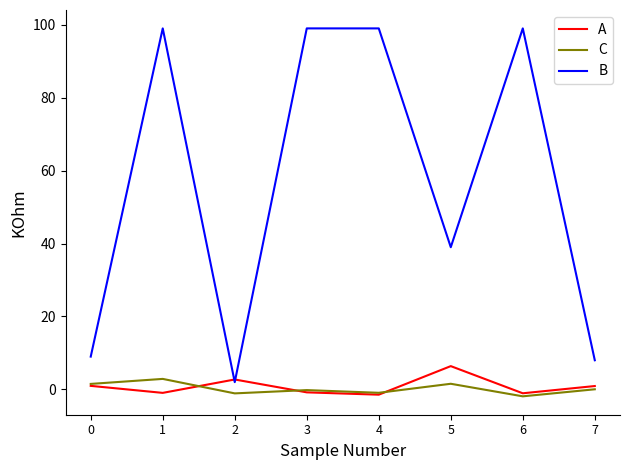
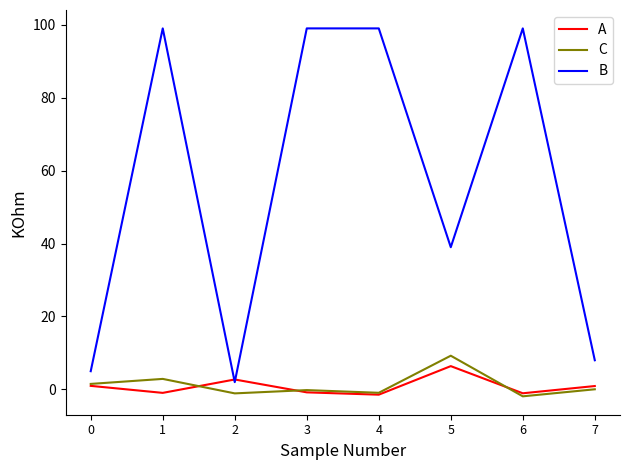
  {
    "A": {
      "1": -1,
      "2": 3,
      "5": 6,
      "6": -1,
      "7": 1
    },
    "C": {
      "1": 3,
      "2": -1,
-     "5": 2,
+     "5": 9,
      "6": -2,
      "7": 0
    },
    "B": {
-     "0": 9,
+     "0": 5,
      "1": 99,
      "2": 2,
      "3": 99,
      "4": 99,
      "5": 39,
      "6": 99,
      "7": 8
    }
  }
